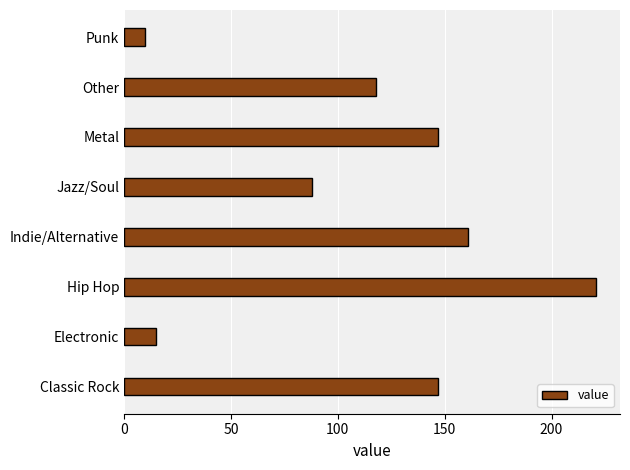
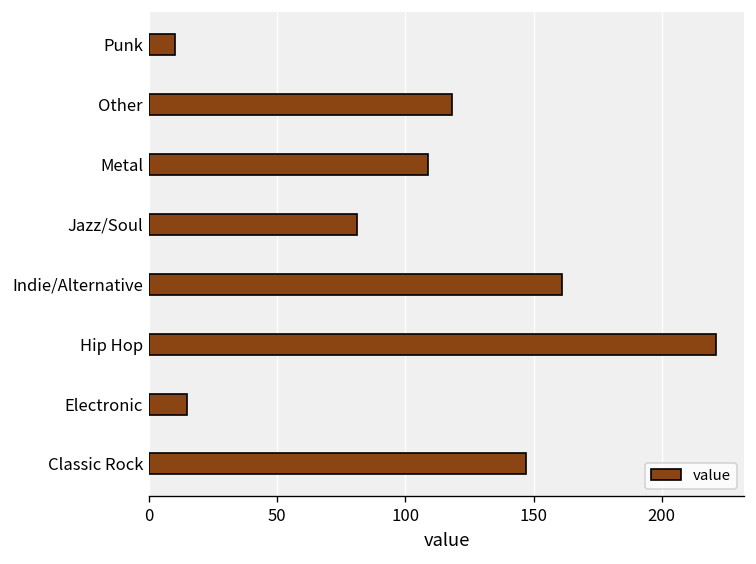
  {
    "Punk": 10,
    "Other": 118,
-   "Metal": 147,
-   "Jazz/Soul": 88,
+   "Metal": 109,
+   "Jazz/Soul": 81,
    "Indie/Alternative": 161,
    "Hip Hop": 221,
    "Electronic": 15,
    "Classic Rock": 147
  }
